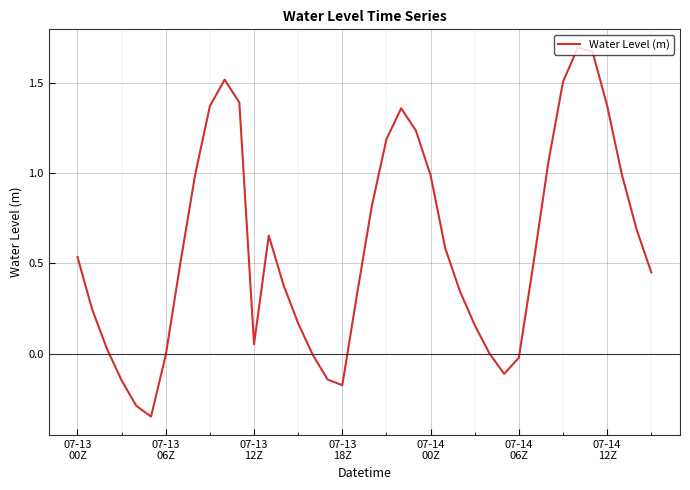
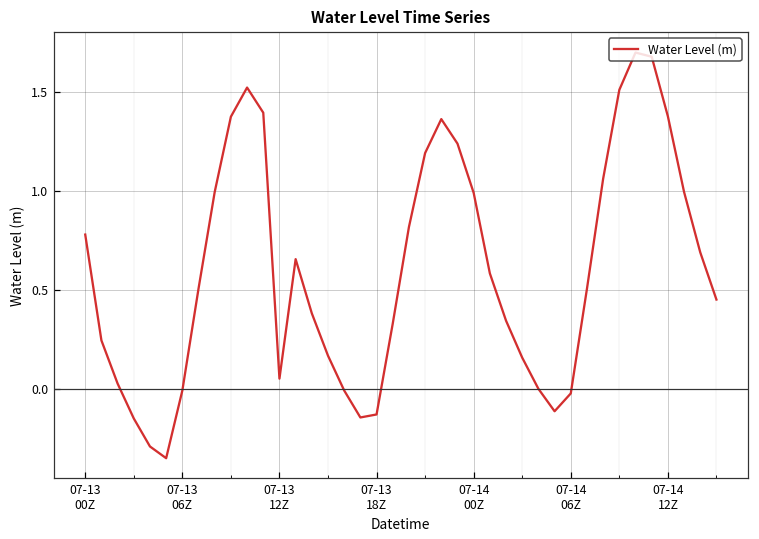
  {
-   "07-13 00Z": 0.54,
+   "07-13 00Z": 0.78,
    "07-13 06Z": -0.01,
    "07-13 12Z": 0.05,
-   "07-13 18Z": -0.18,
+   "07-13 18Z": -0.13,
    "07-14 00Z": 0.99,
    "07-14 06Z": -0.02,
    "07-14 12Z": 1.38
  }
